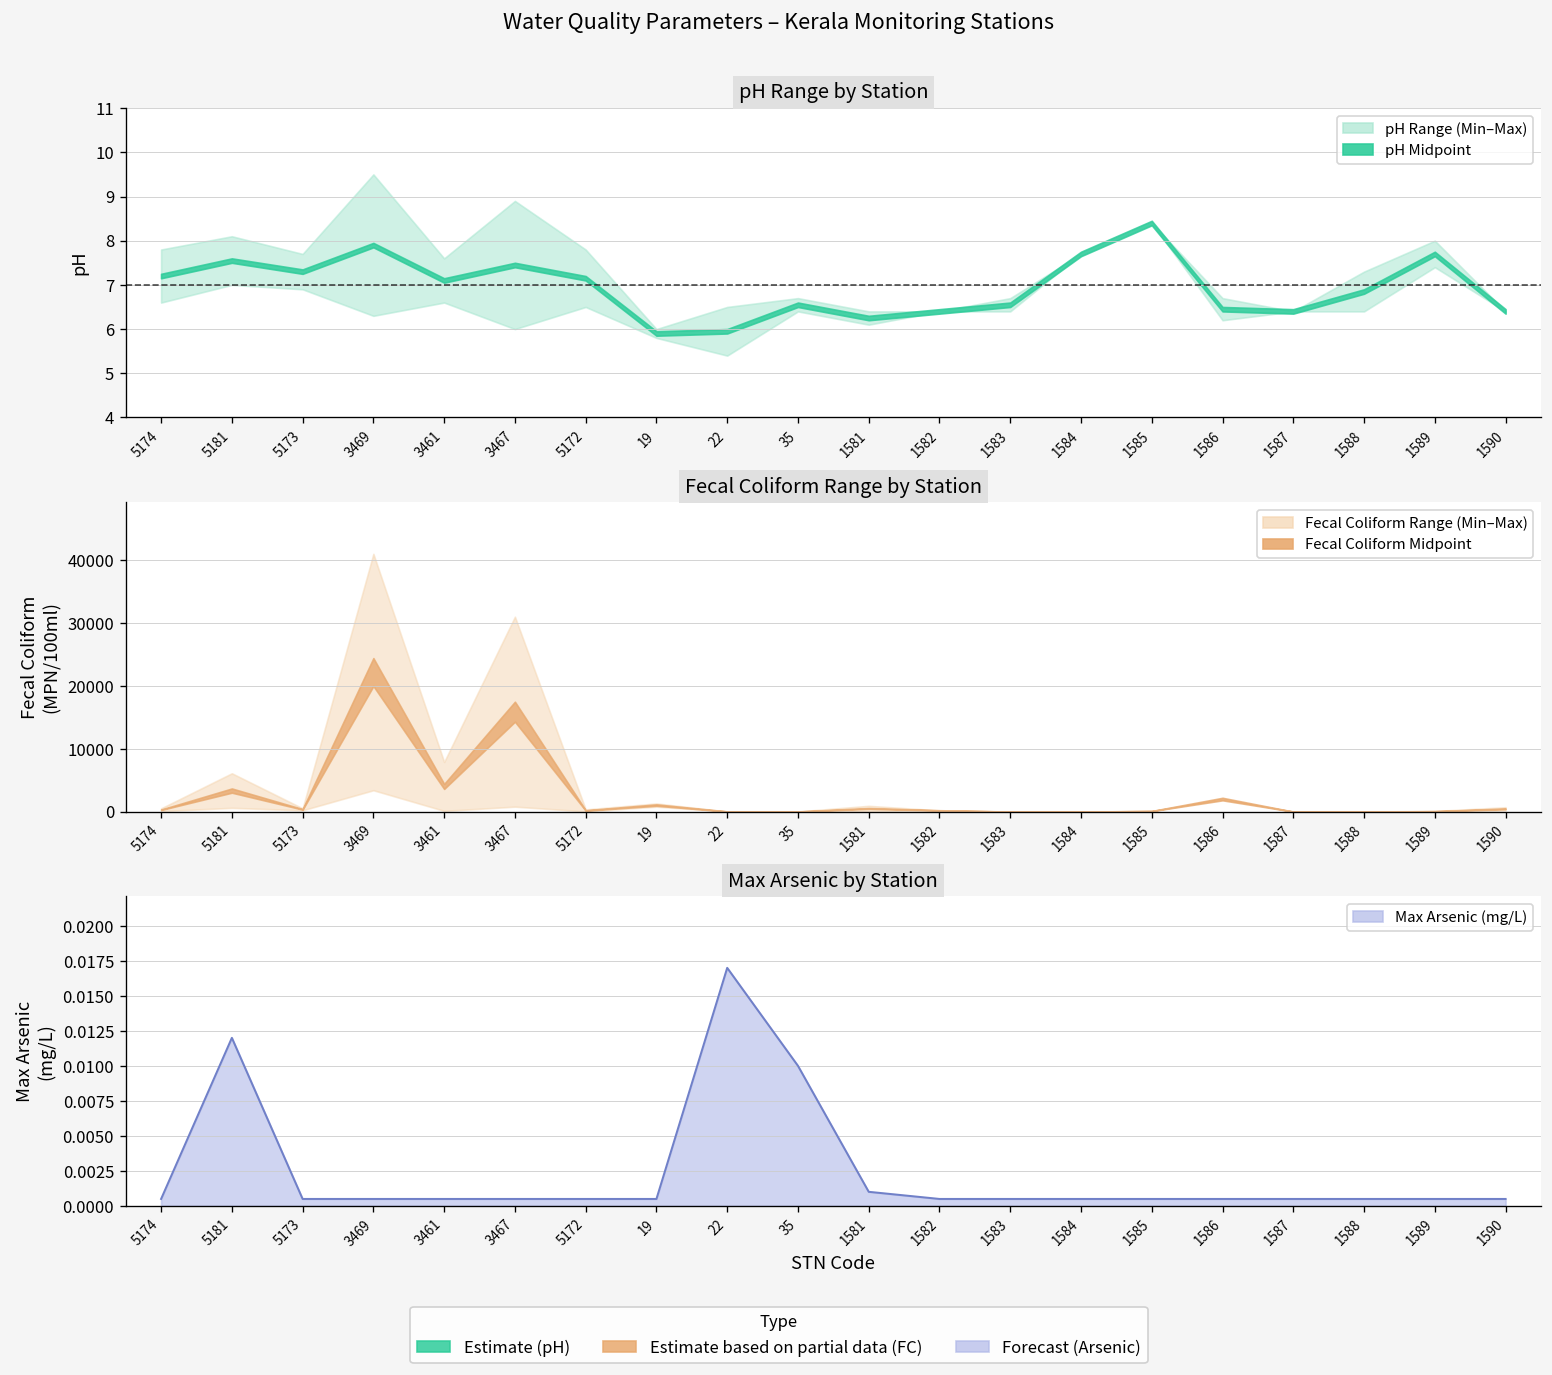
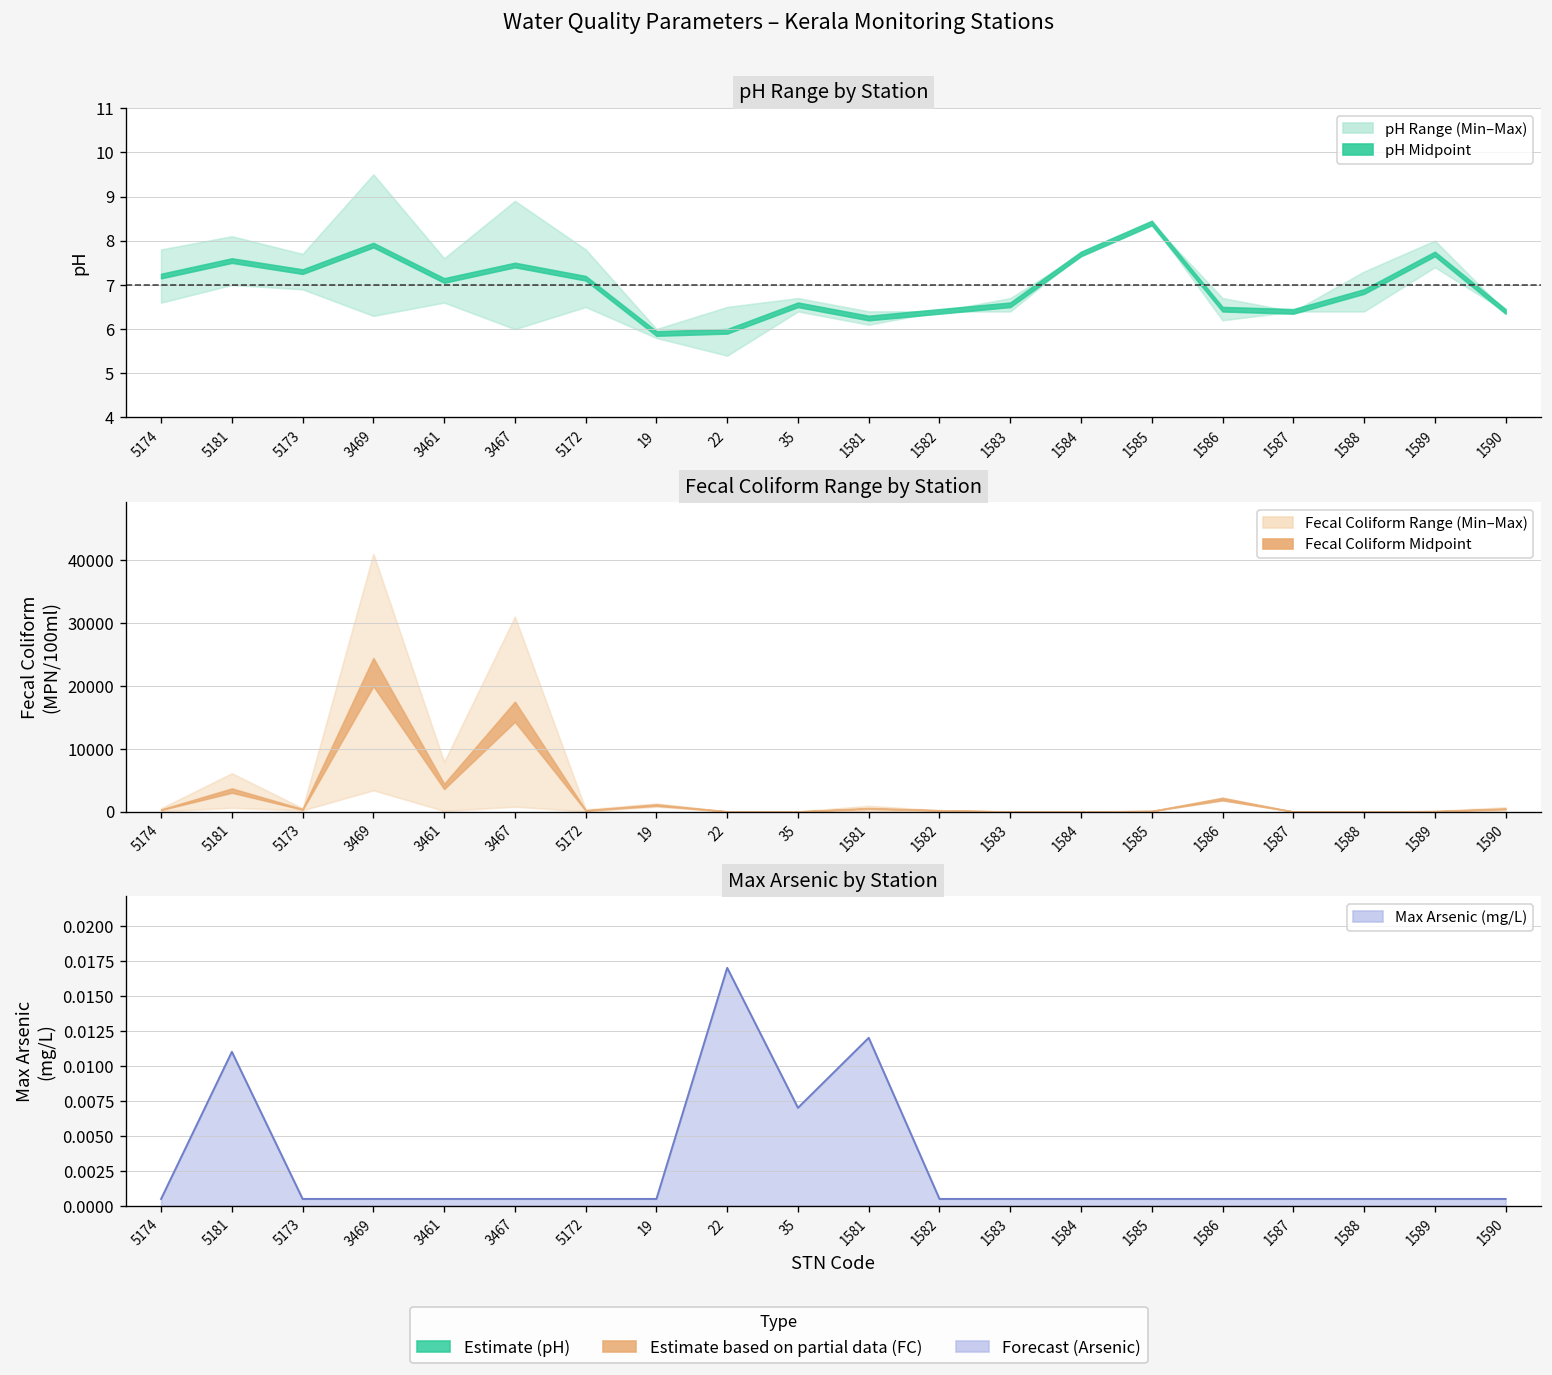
  {
    "Max Arsenic by Station": {
      "5174": 0.0005,
-     "5181": 0.012,
+     "5181": 0.011,
      "5173": 0.0005,
      "3469": 0.0005,
      "3461": 0.0005,
      "3467": 0.0005,
      "5172": 0.0005,
      "19": 0.0005,
      "22": 0.017,
-     "35": 0.010,
-     "1581": 0.001,
+     "35": 0.007,
+     "1581": 0.012,
      "1582": 0.0005,
      "1583": 0.0005,
      "1584": 0.0005,
      "1585": 0.0005,
      "1586": 0.0005,
      "1587": 0.0005,
      "1588": 0.0005,
      "1589": 0.0005,
      "1590": 0.0005
    }
  }
